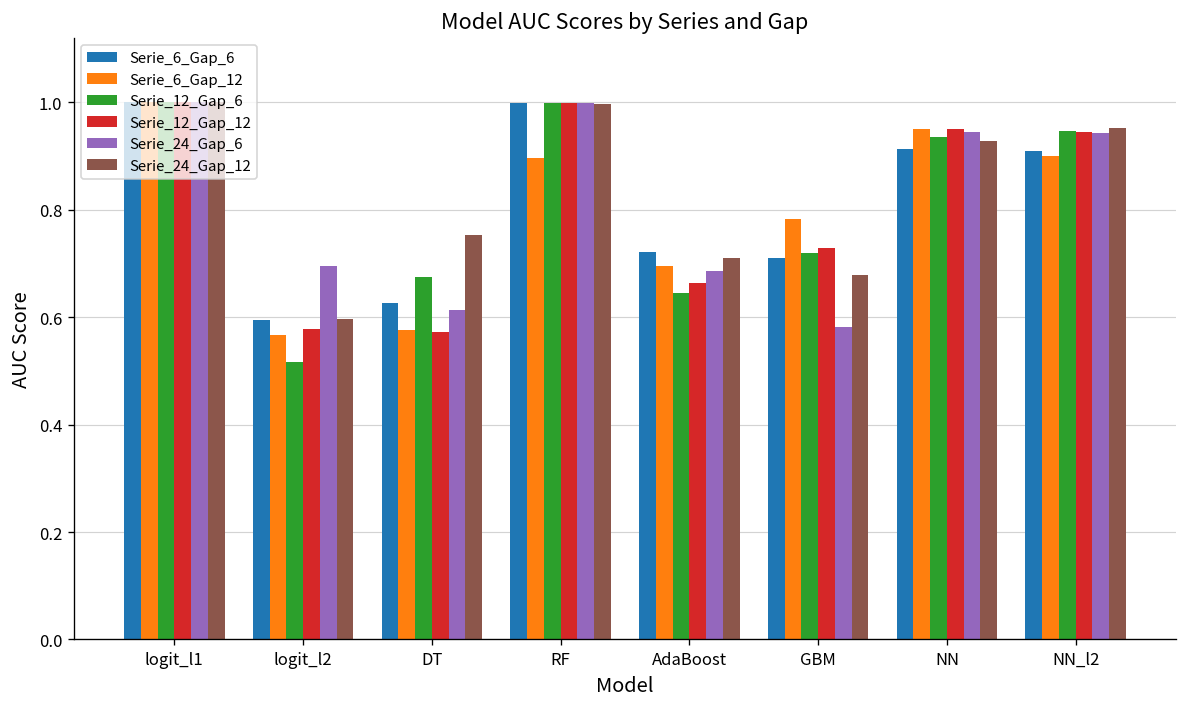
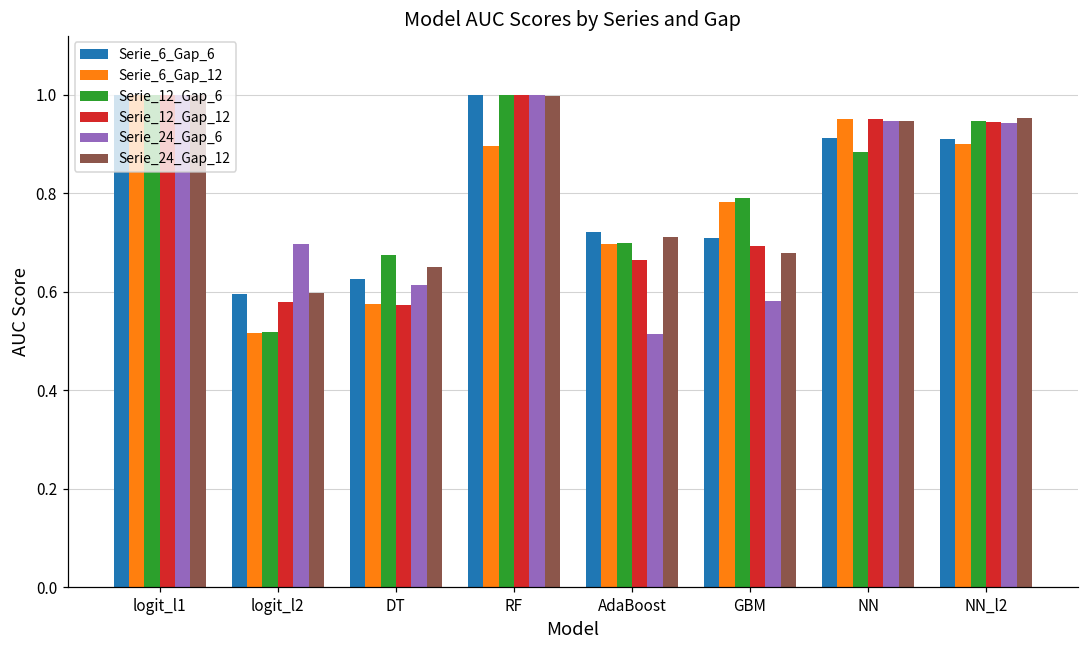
  {
    "Serie_6_Gap_6": {
      "logit_l2": 0.59,
      "DT": 0.63,
      "RF": 1.00,
      "AdaBoost": 0.72,
      "GBM": 0.71,
      "NN": 0.91,
      "NN_l2": 0.91
    },
    "Serie_6_Gap_12": {
-     "logit_l2": 0.57,
+     "logit_l2": 0.52,
      "DT": 0.58,
      "RF": 0.90,
      "AdaBoost": 0.70,
      "GBM": 0.78,
      "NN": 0.95,
      "NN_l2": 0.90
    },
    "Serie_12_Gap_6": {
      "logit_l2": 0.52,
      "DT": 0.67,
      "RF": 1.00,
-     "AdaBoost": 0.65,
-     "GBM": 0.72,
-     "NN": 0.94,
+     "AdaBoost": 0.70,
+     "GBM": 0.79,
+     "NN": 0.88,
      "NN_l2": 0.95
    },
    "Serie_12_Gap_12": {
      "logit_l2": 0.58,
      "DT": 0.57,
      "RF": 1.00,
      "AdaBoost": 0.66,
-     "GBM": 0.73,
+     "GBM": 0.69,
      "NN": 0.95,
      "NN_l2": 0.94
    },
    "Serie_24_Gap_6": {
      "logit_l2": 0.70,
      "DT": 0.61,
      "RF": 1.00,
-     "AdaBoost": 0.69,
+     "AdaBoost": 0.51,
      "GBM": 0.58,
      "NN": 0.95,
      "NN_l2": 0.94
    },
    "Serie_24_Gap_12": {
      "logit_l2": 0.60,
-     "DT": 0.75,
+     "DT": 0.65,
      "RF": 1.00,
      "AdaBoost": 0.71,
      "GBM": 0.68,
-     "NN": 0.93,
+     "NN": 0.95,
      "NN_l2": 0.95
    }
  }
